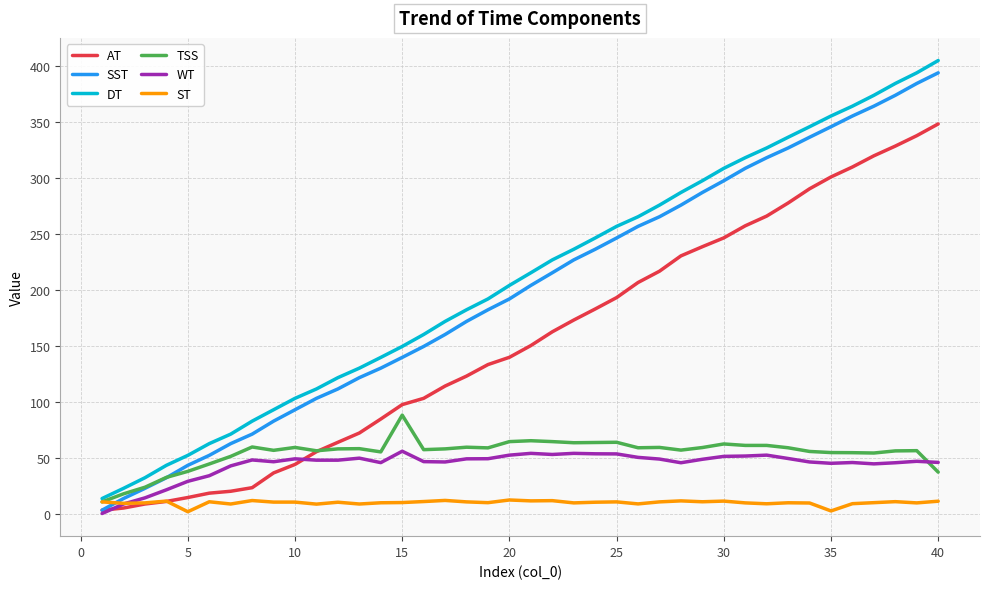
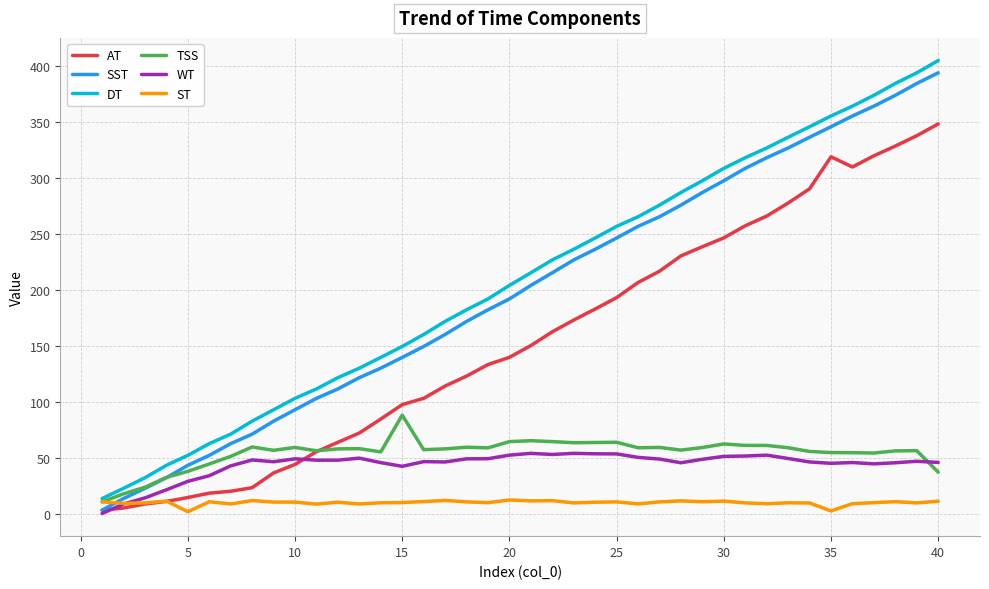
  {
    "AT": {
      "5": 14,
      "10": 44,
      "15": 97,
      "20": 140,
      "25": 193,
      "30": 247,
-     "35": 301,
+     "35": 319,
      "40": 348
    },
    "TSS": {
      "5": 38,
      "10": 59,
      "15": 88,
      "20": 64,
      "25": 64,
      "30": 62,
      "35": 55,
      "40": 37
    },
    "WT": {
      "5": 29,
      "10": 49,
-     "15": 56,
+     "15": 42,
      "20": 52,
      "25": 53,
      "30": 51,
      "35": 45,
      "40": 46
    },
    "ST": {
      "5": 2,
      "10": 10,
      "15": 10,
      "20": 12,
      "25": 10,
      "30": 11,
      "35": 2,
      "40": 11
    }
  }
